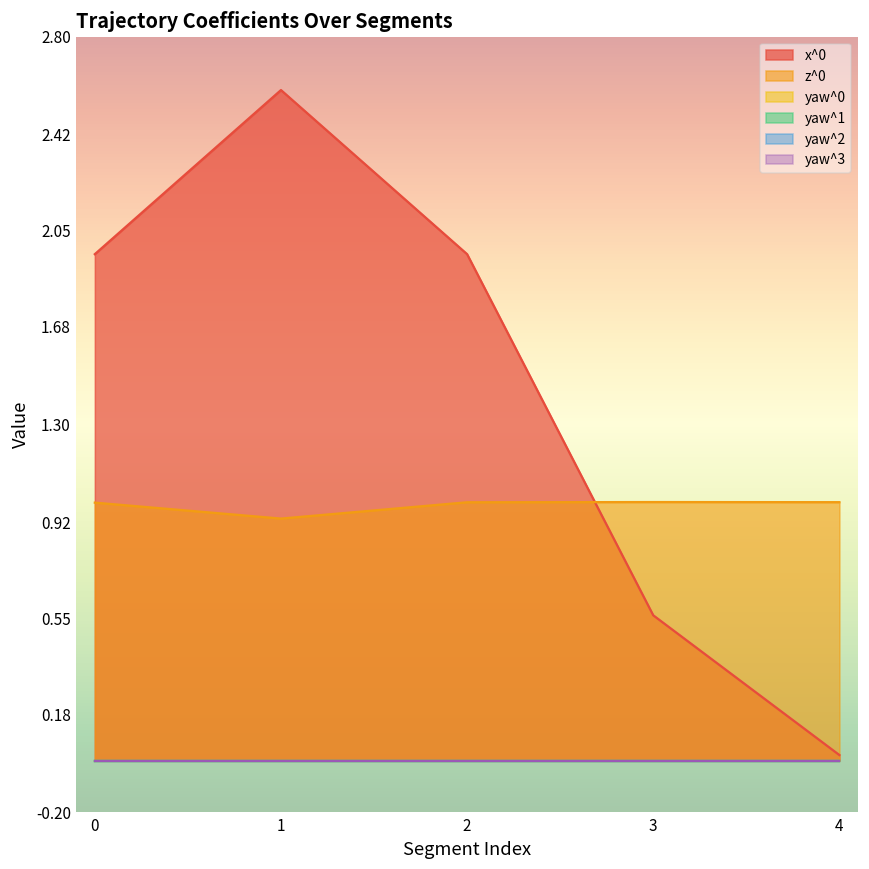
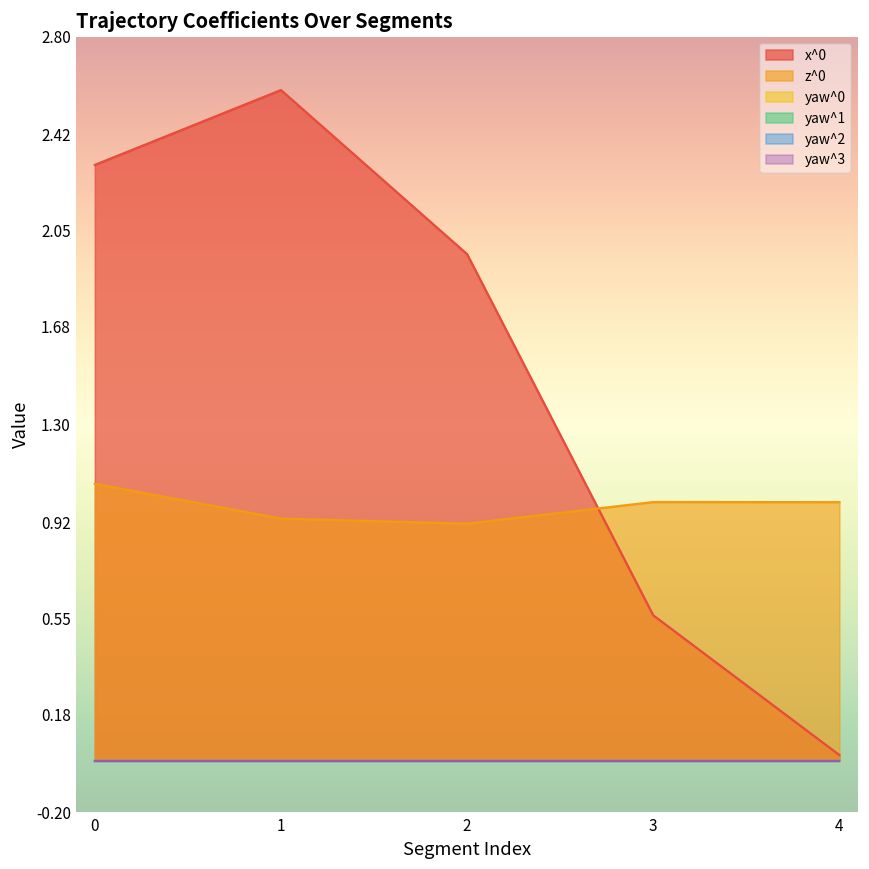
  {
    "x^0": {
-     "0": 1.96,
+     "0": 2.30,
      "1": 2.59,
      "2": 1.96,
      "3": 0.56,
      "4": 0.02
    },
    "z^0": {
-     "0": 1.00,
+     "0": 1.07,
      "1": 0.94,
-     "2": 1.00,
+     "2": 0.92,
      "3": 1.00,
      "4": 1.00
    },
    "yaw^3": {
      "0": 0.00,
      "1": 0.00,
      "2": 0.00,
      "3": 0.00,
      "4": 0.00
    }
  }
